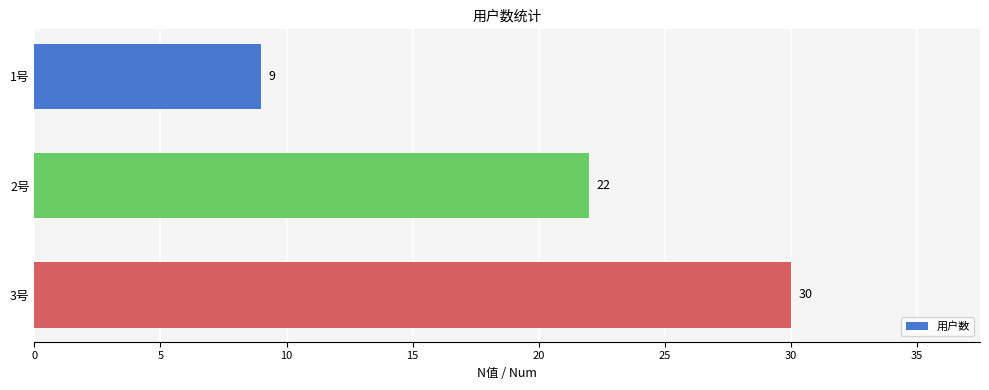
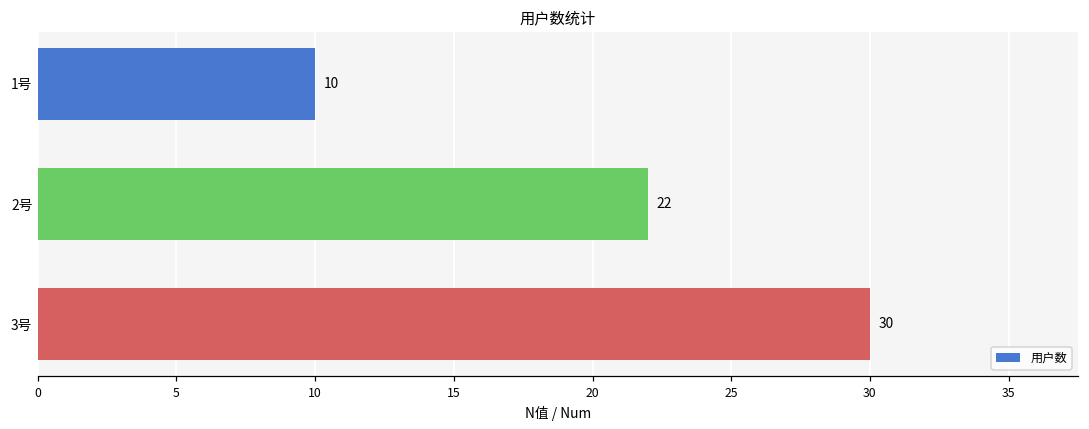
  {
-   "1号": 9,
+   "1号": 10,
    "2号": 22,
    "3号": 30
  }
